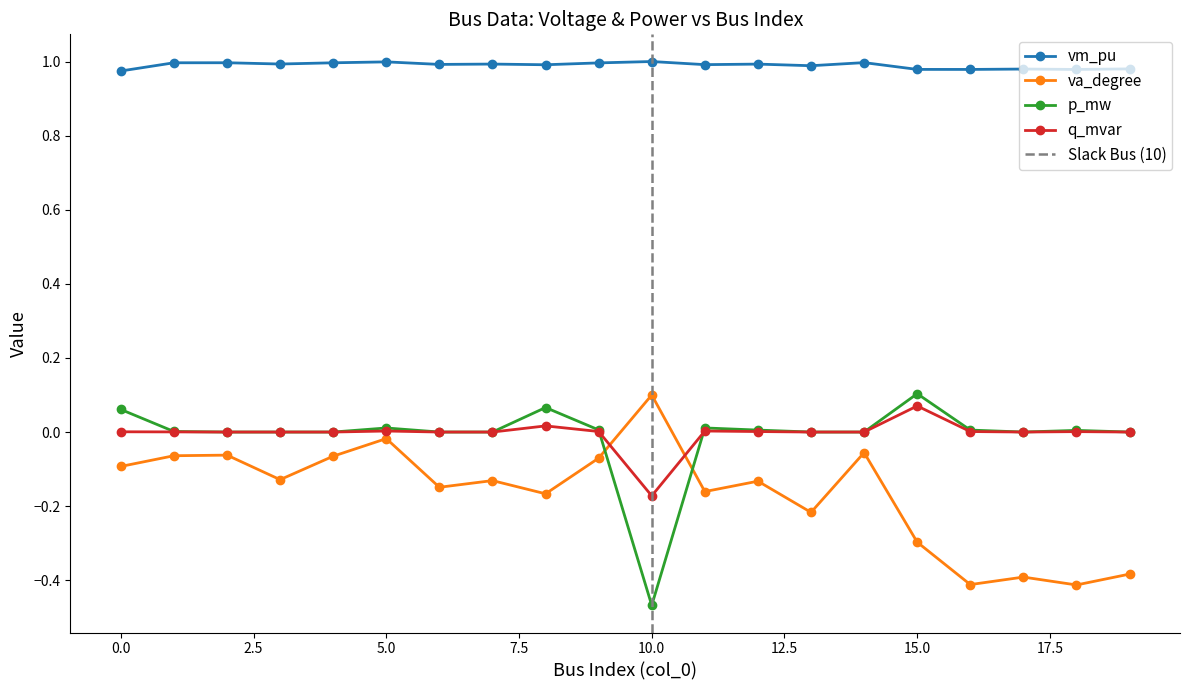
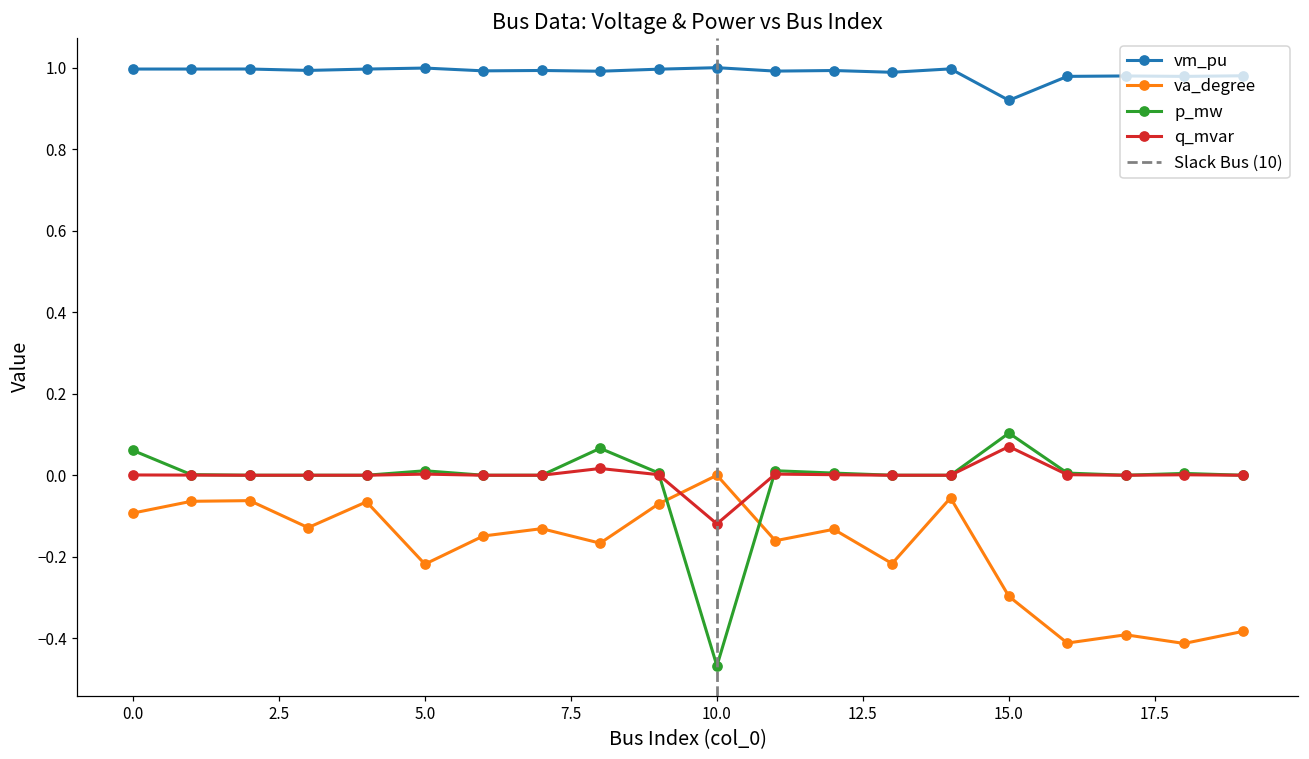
  {
    "vm_pu": {
-     "0.0": 0.97,
+     "0.0": 1.00,
      "5.0": 1.00,
      "10.0": 1.00,
-     "15.0": 0.98
+     "15.0": 0.92
    },
    "va_degree": {
      "0.0": -0.09,
-     "5.0": -0.02,
-     "10.0": 0.1,
+     "5.0": -0.22,
+     "10.0": 0.0,
      "15.0": -0.30
    },
    "p_mw": {
      "0.0": 0.06,
      "5.0": 0.01,
      "10.0": -0.47,
      "15.0": 0.10
    },
    "q_mvar": {
      "0.0": 0.00,
      "5.0": 0.00,
-     "10.0": -0.17,
+     "10.0": -0.12,
      "15.0": 0.07
    }
  }
